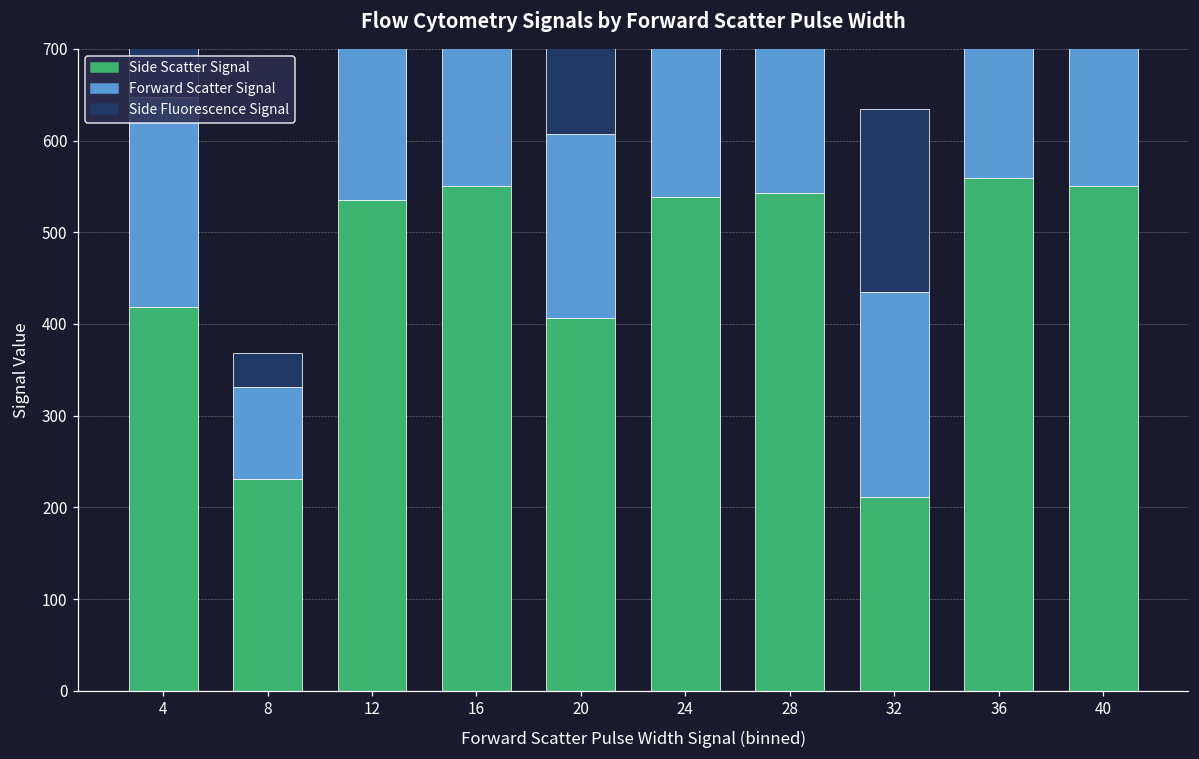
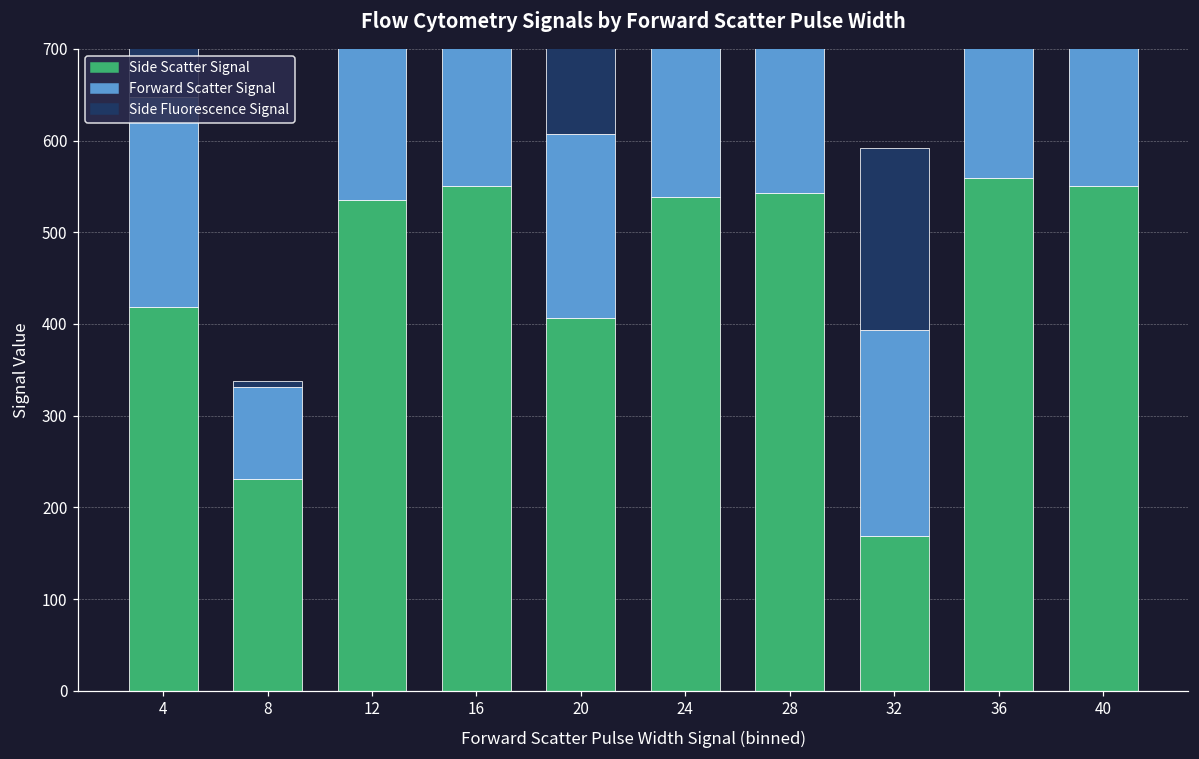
  {
    "Side Scatter Signal": {
      "4": 420,
      "8": 230,
      "12": 540,
      "16": 550,
      "20": 410,
      "24": 540,
      "28": 540,
-     "32": 210,
+     "32": 170,
      "36": 560,
      "40": 550
    },
    "Forward Scatter Signal": {
      "8": 100,
      "20": 200,
      "32": 220
    },
    "Side Fluorescence Signal": {
-     "8": 40,
+     "8": 10,
      "32": 200
    }
  }
